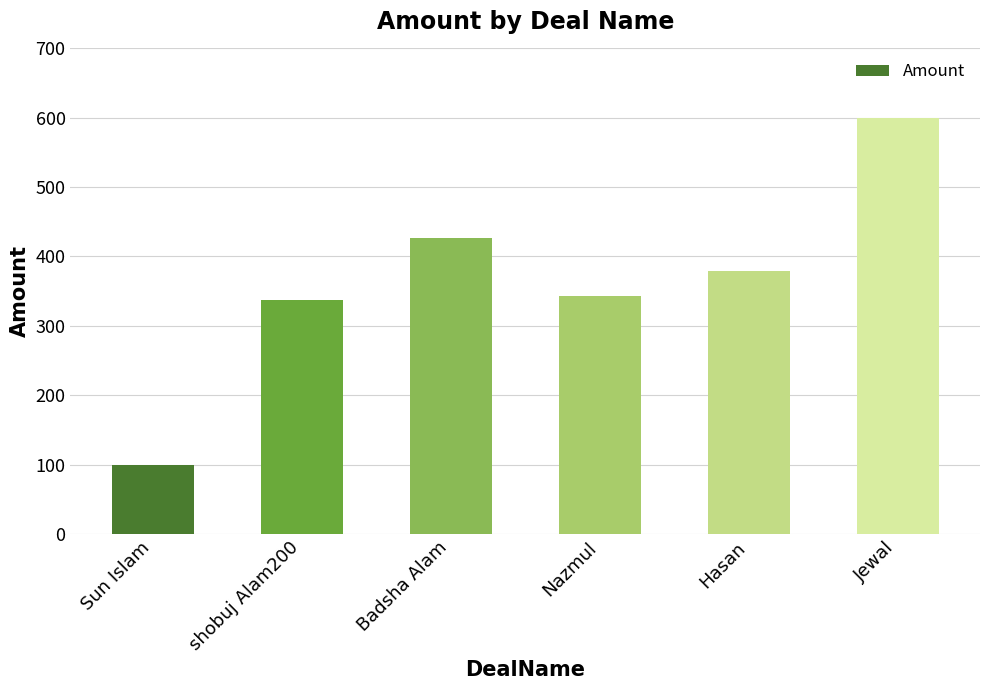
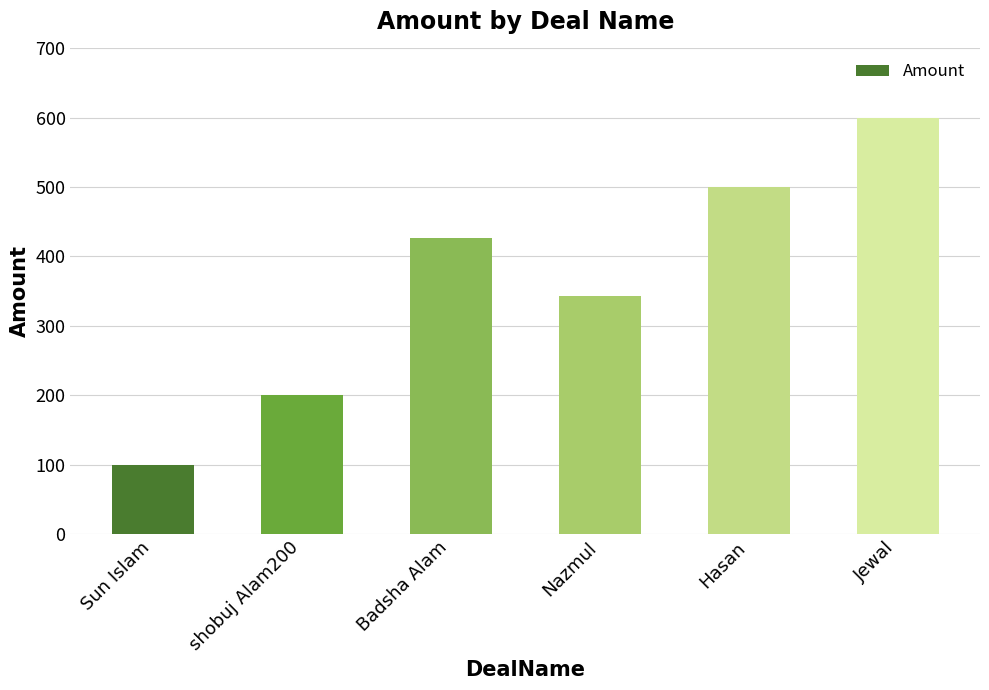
  {
    "Sun Islam": 100,
-   "shobuj Alam200": 340,
+   "shobuj Alam200": 200,
    "Badsha Alam": 430,
    "Nazmul": 340,
-   "Hasan": 380,
+   "Hasan": 500,
    "Jewal": 600
  }
